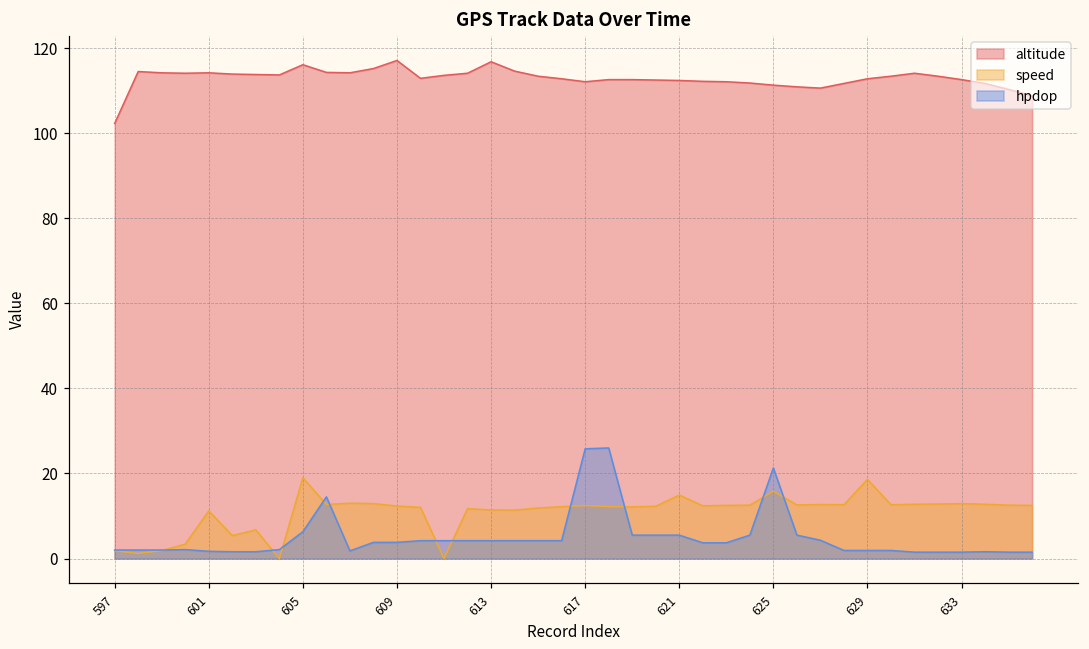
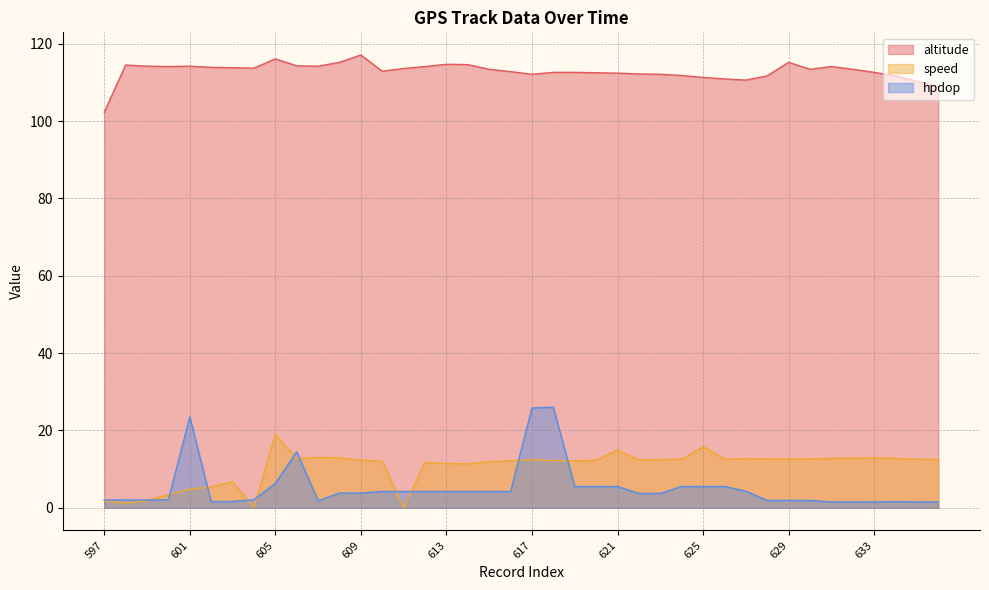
  {
    "altitude": {
      "597": 102,
      "601": 114,
      "605": 116,
      "609": 117,
-     "613": 117,
+     "613": 115,
      "617": 112,
      "621": 112,
      "625": 111,
-     "629": 113,
+     "629": 115,
      "633": 113
    },
    "speed": {
-     "601": 11,
+     "601": 5,
      "605": 19,
      "609": 12,
      "613": 11,
      "617": 12,
      "621": 15,
      "625": 16,
-     "629": 19,
+     "629": 13,
      "633": 13
    },
    "hpdop": {
-     "601": 2,
+     "601": 24,
      "605": 6,
      "609": 4,
      "613": 4,
      "617": 26,
      "621": 6,
-     "625": 21,
+     "625": 6,
      "629": 2,
      "633": 2
    }
  }
